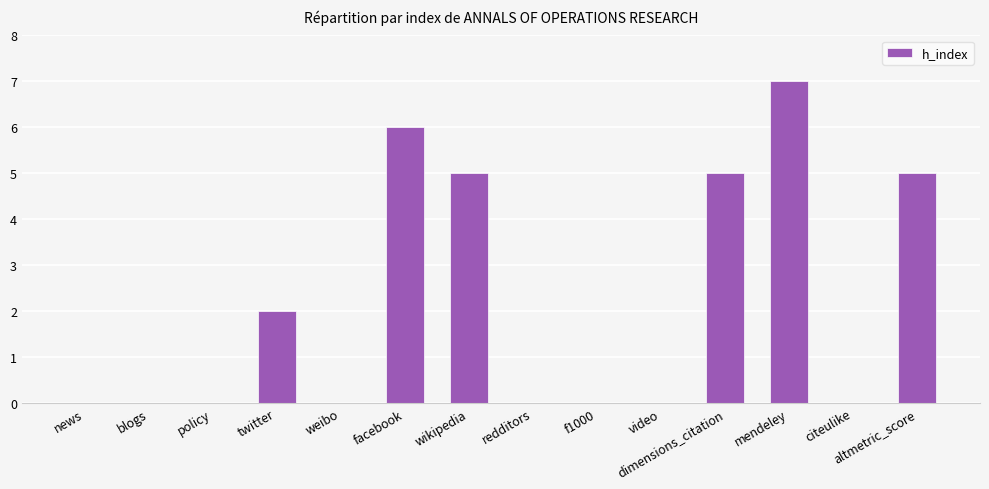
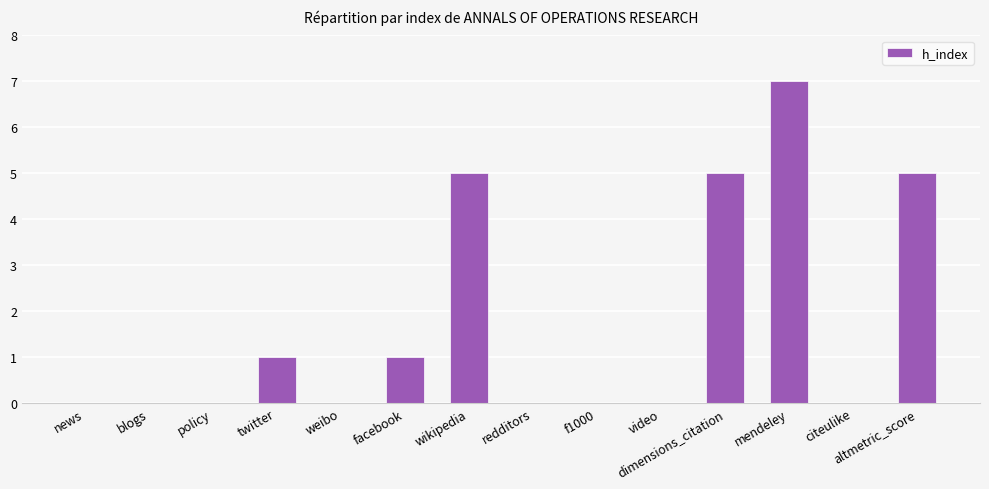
  {
    "news": 0,
    "blogs": 0,
    "policy": 0,
-   "twitter": 2,
+   "twitter": 1,
    "weibo": 0,
-   "facebook": 6,
+   "facebook": 1,
    "wikipedia": 5,
    "redditors": 0,
    "f1000": 0,
    "video": 0,
    "dimensions_citation": 5,
    "mendeley": 7,
    "citeulike": 0,
    "altmetric_score": 5
  }
